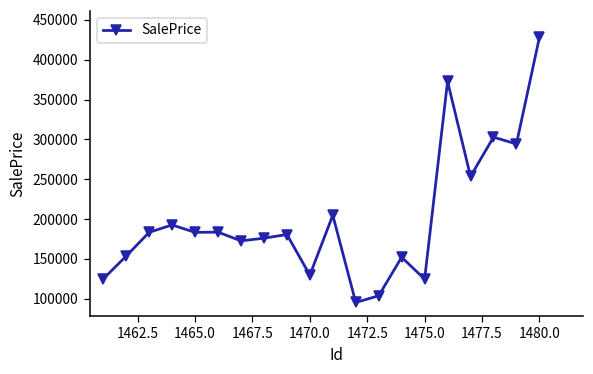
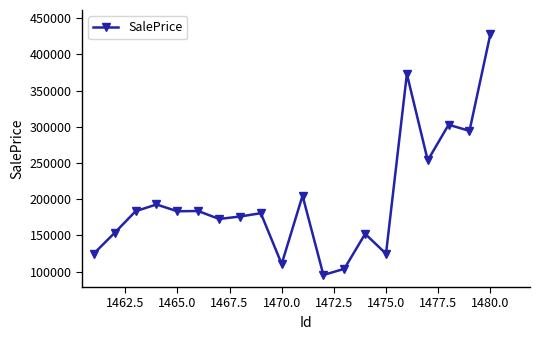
  {
    "1465.0": 180000,
-   "1470.0": 130000,
+   "1470.0": 110000,
    "1475.0": 120000,
    "1480.0": 430000
  }
